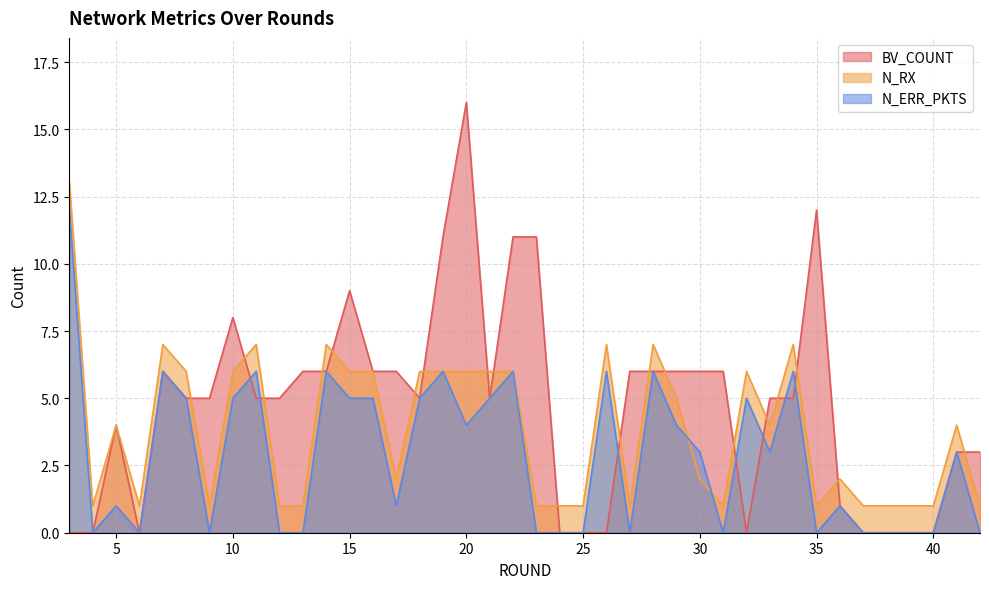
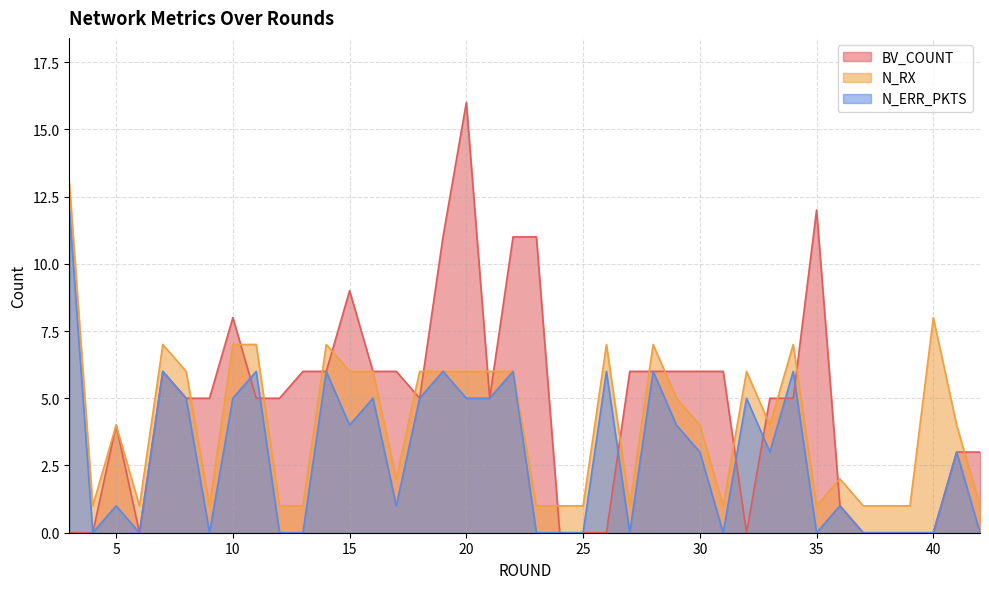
  {
    "BV_COUNT": {
      "10": 8,
      "15": 9,
      "20": 16,
      "30": 6,
      "35": 12
    },
    "N_RX": {
-     "10": 6,
+     "10": 7,
      "15": 6,
      "20": 6,
      "25": 1,
-     "30": 2,
+     "30": 4,
      "35": 1,
-     "40": 1
+     "40": 8
    },
    "N_ERR_PKTS": {
      "5": 1,
      "10": 5,
-     "15": 5,
-     "20": 4,
+     "15": 4,
+     "20": 5,
      "30": 3,
      "35": 0
    }
  }
